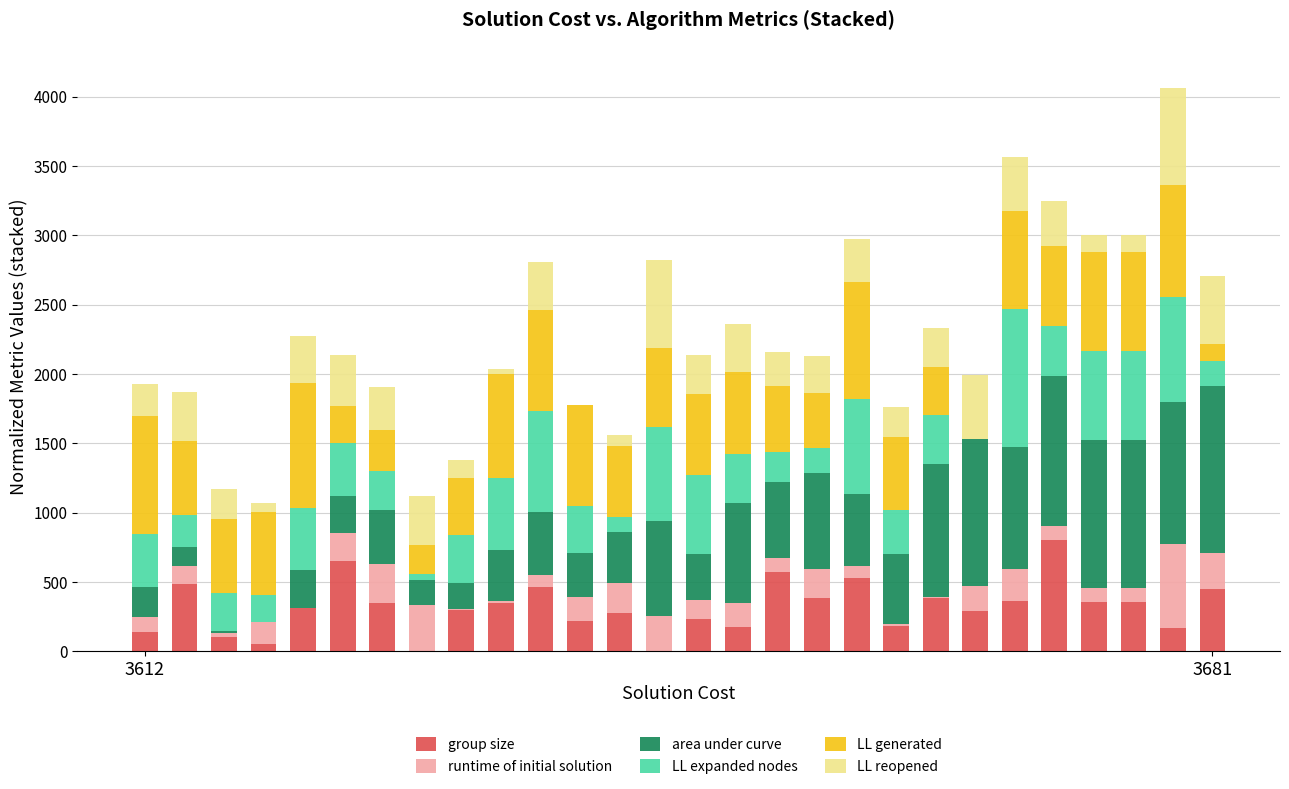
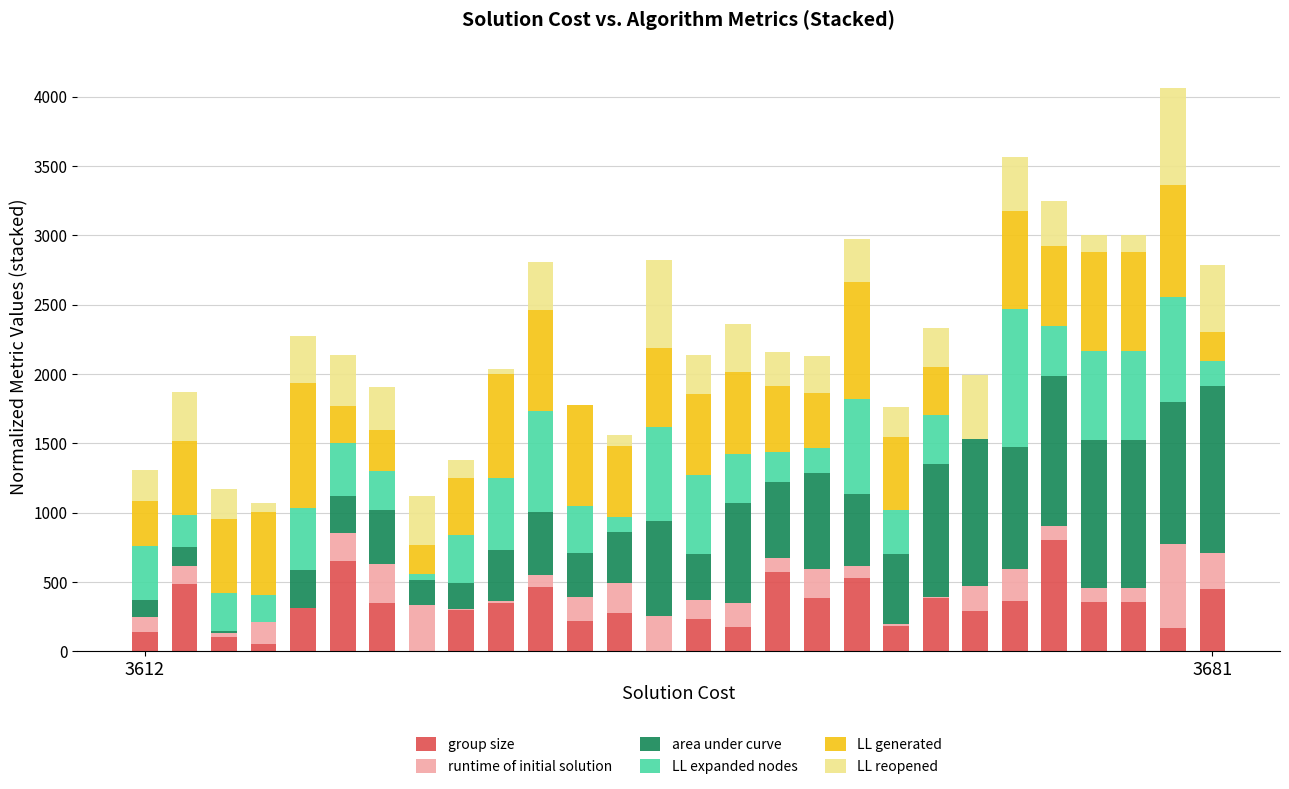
  {
    "group size": {
      "3612": 140,
      "3681": 450
    },
    "runtime of initial solution": {
      "3612": 100,
      "3681": 260
    },
    "area under curve": {
-     "3612": 220,
+     "3612": 130,
      "3681": 1200
    },
    "LL expanded nodes": {
      "3612": 390,
      "3681": 190
    },
    "LL generated": {
-     "3612": 850,
-     "3681": 120
+     "3612": 320,
+     "3681": 200
    },
    "LL reopened": {
      "3612": 230,
      "3681": 490
    }
  }
